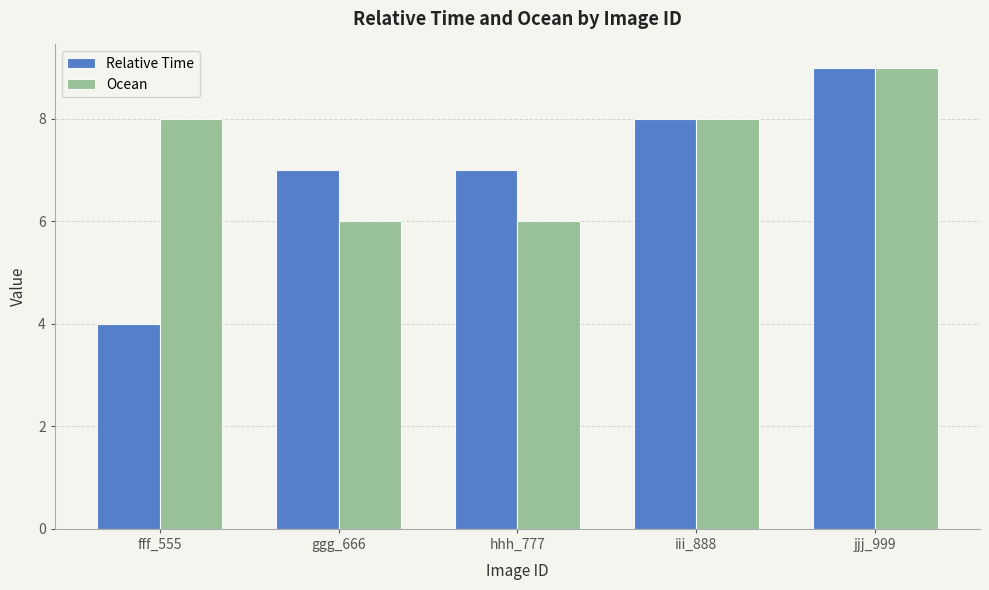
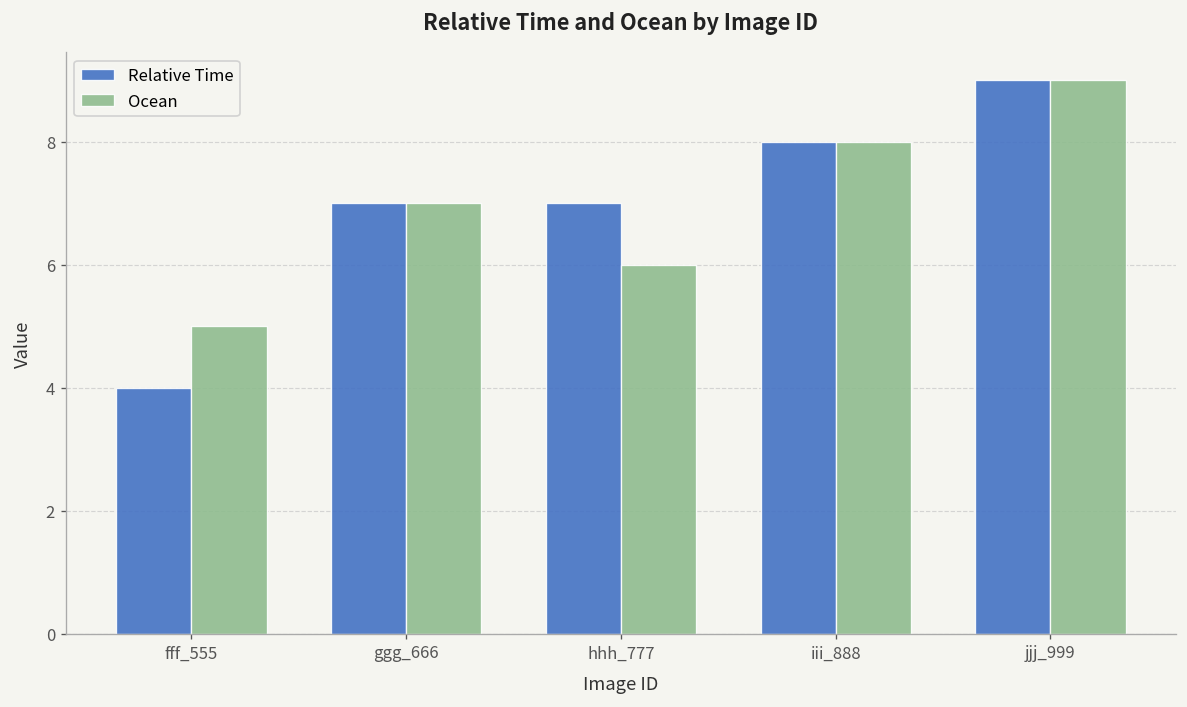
  {
    "Relative Time": {
      "fff_555": 4,
      "ggg_666": 7,
      "hhh_777": 7,
      "iii_888": 8,
      "jjj_999": 9
    },
    "Ocean": {
-     "fff_555": 8,
-     "ggg_666": 6,
+     "fff_555": 5,
+     "ggg_666": 7,
      "hhh_777": 6,
      "iii_888": 8,
      "jjj_999": 9
    }
  }
